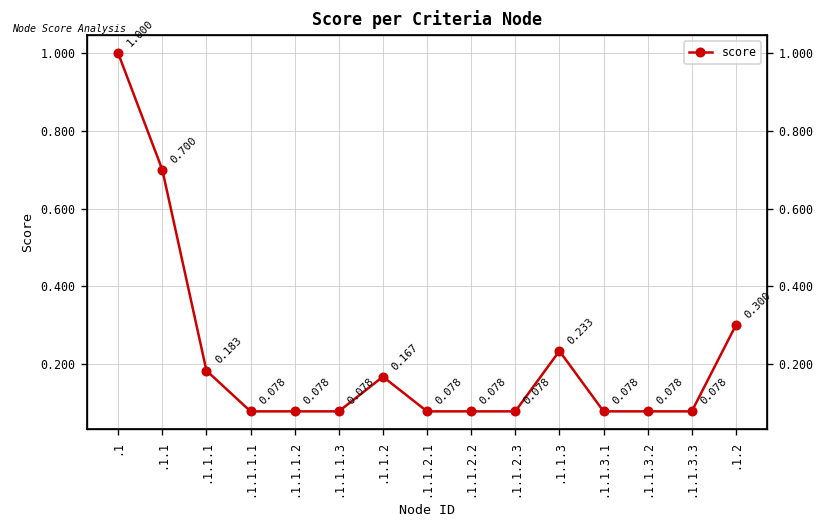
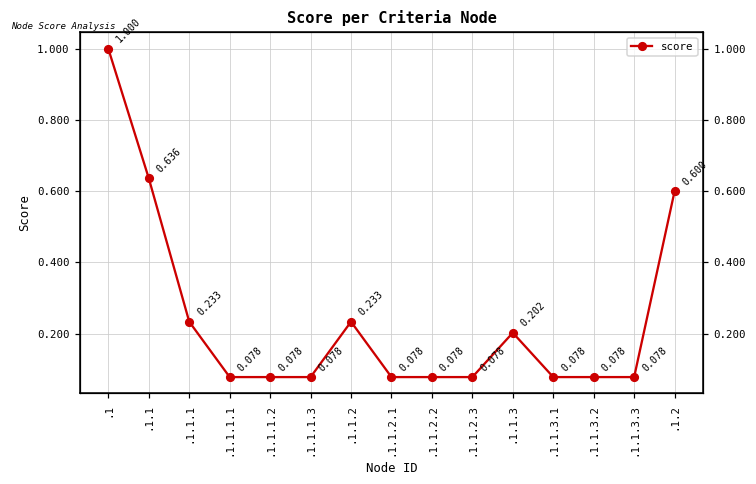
  {
    ".1": 1.000,
-   ".1.1": 0.700,
-   ".1.1.1": 0.183,
+   ".1.1": 0.636,
+   ".1.1.1": 0.233,
    ".1.1.1.1": 0.078,
    ".1.1.1.2": 0.078,
    ".1.1.1.3": 0.078,
-   ".1.1.2": 0.167,
+   ".1.1.2": 0.233,
    ".1.1.2.1": 0.078,
    ".1.1.2.2": 0.078,
    ".1.1.2.3": 0.078,
-   ".1.1.3": 0.233,
+   ".1.1.3": 0.202,
    ".1.1.3.1": 0.078,
    ".1.1.3.2": 0.078,
    ".1.1.3.3": 0.078,
-   ".1.2": 0.300
+   ".1.2": 0.600
  }
